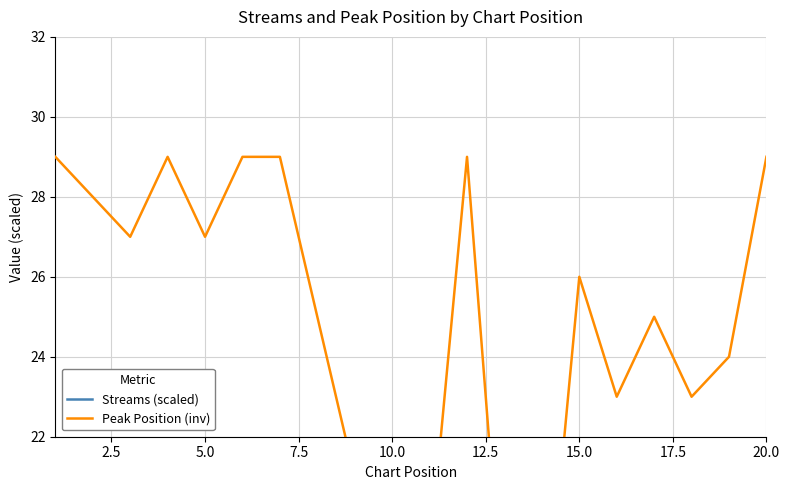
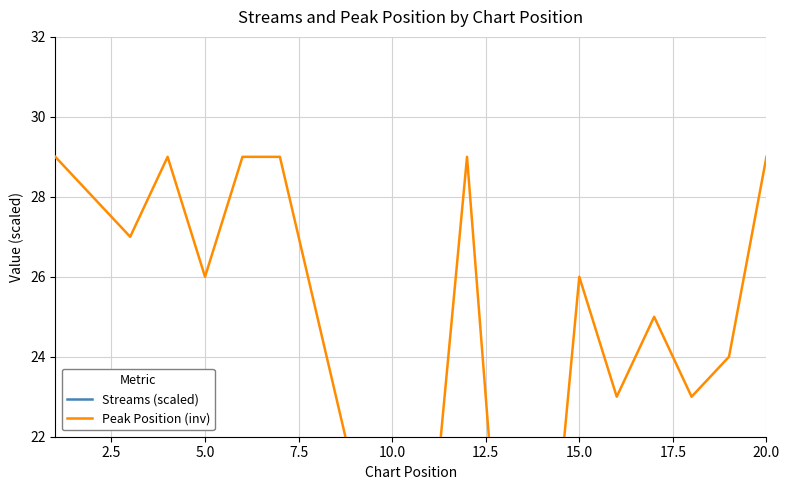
  {
    "Peak Position (inv)": {
-     "5.0": 27.0,
+     "5.0": 26.0,
      "15.0": 26.0,
      "20.0": 29.0
    }
  }
